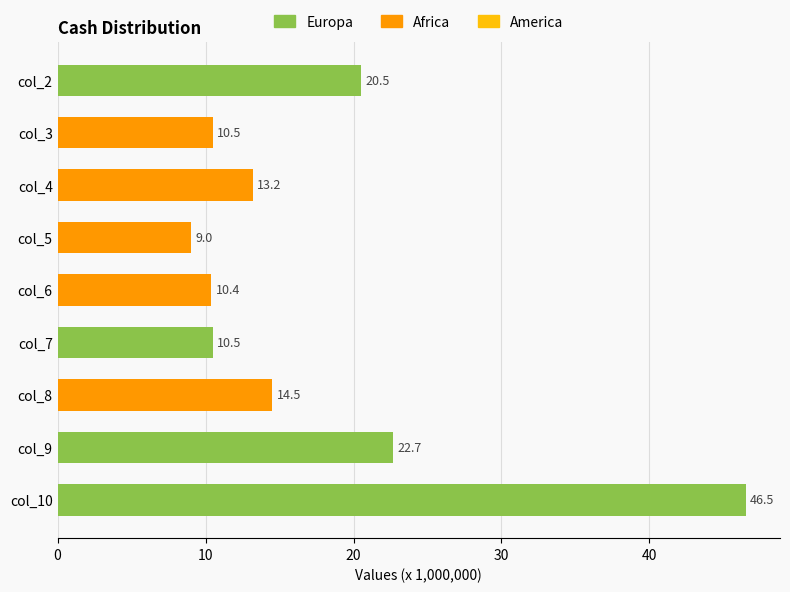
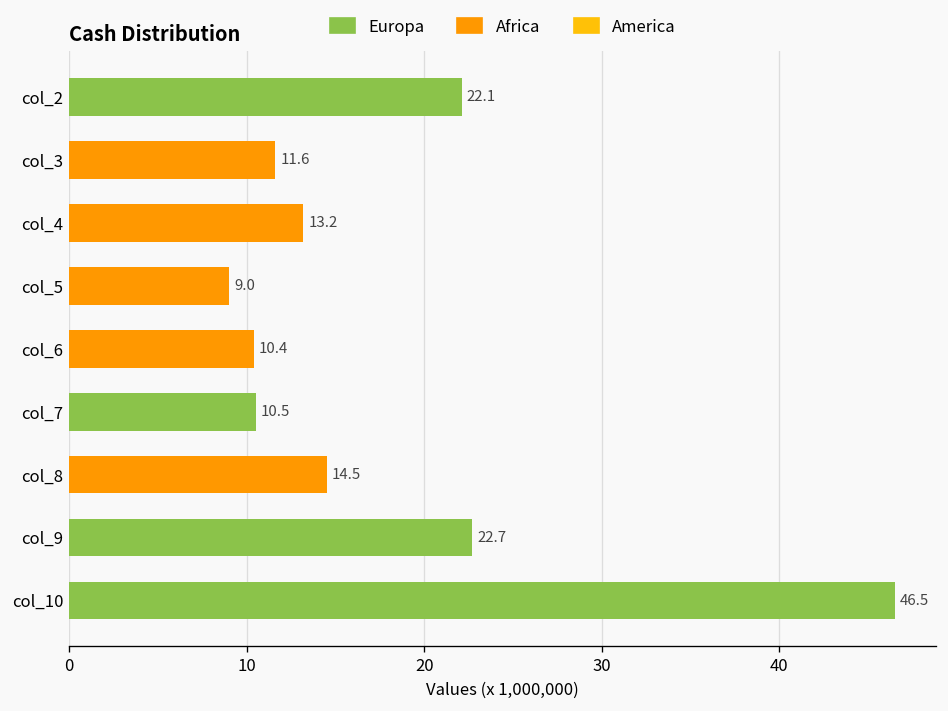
  {
-   "col_2": 20.5,
-   "col_3": 10.5,
+   "col_2": 22.1,
+   "col_3": 11.6,
    "col_4": 13.2,
    "col_5": 9.0,
    "col_6": 10.4,
    "col_7": 10.5,
    "col_8": 14.5,
    "col_9": 22.7,
    "col_10": 46.5
  }
